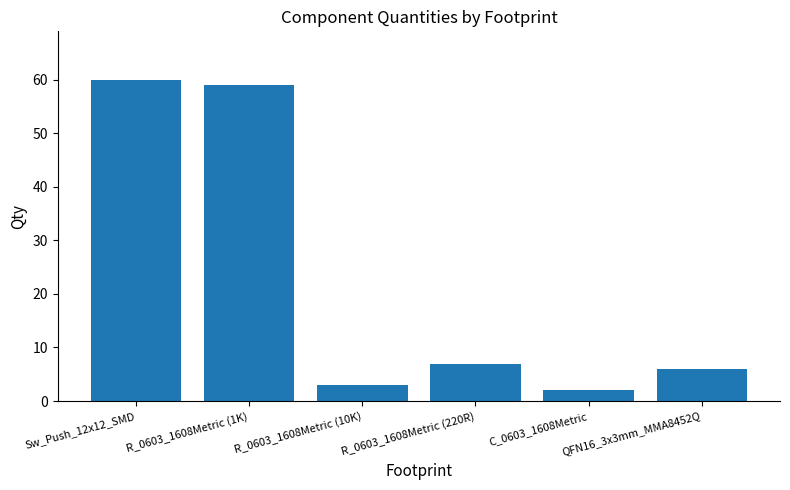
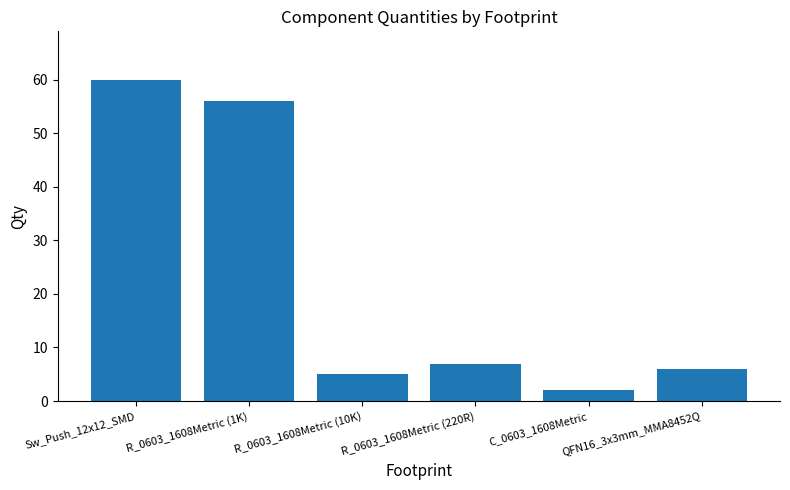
  {
    "Sw_Push_12x12_SMD": 60,
-   "R_0603_1608Metric (1K)": 59,
-   "R_0603_1608Metric (10K)": 3,
+   "R_0603_1608Metric (1K)": 56,
+   "R_0603_1608Metric (10K)": 5,
    "R_0603_1608Metric (220R)": 7,
    "C_0603_1608Metric": 2,
    "QFN16_3x3mm_MMA8452Q": 6
  }
